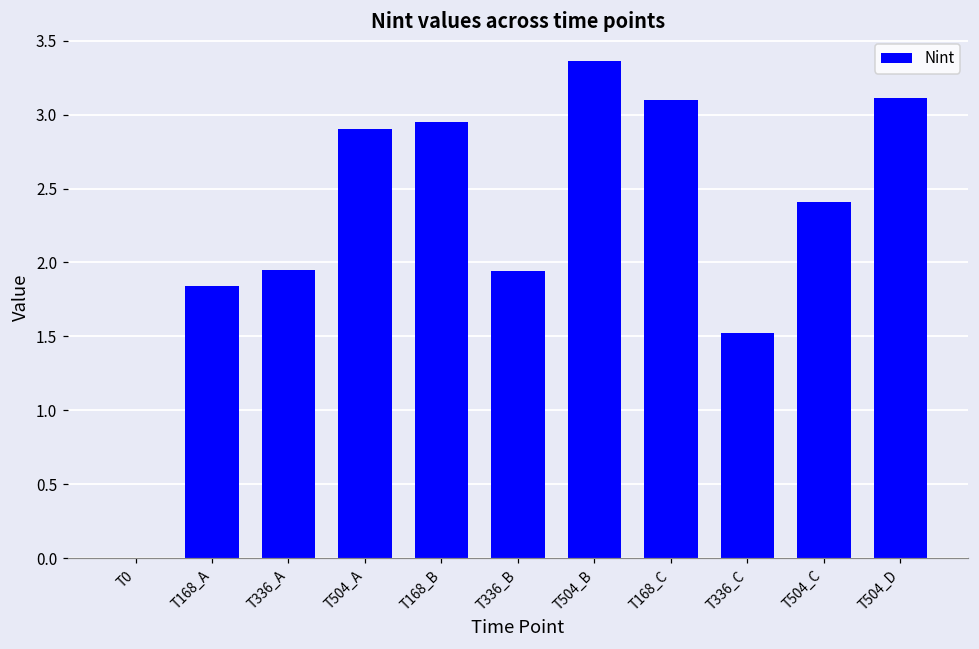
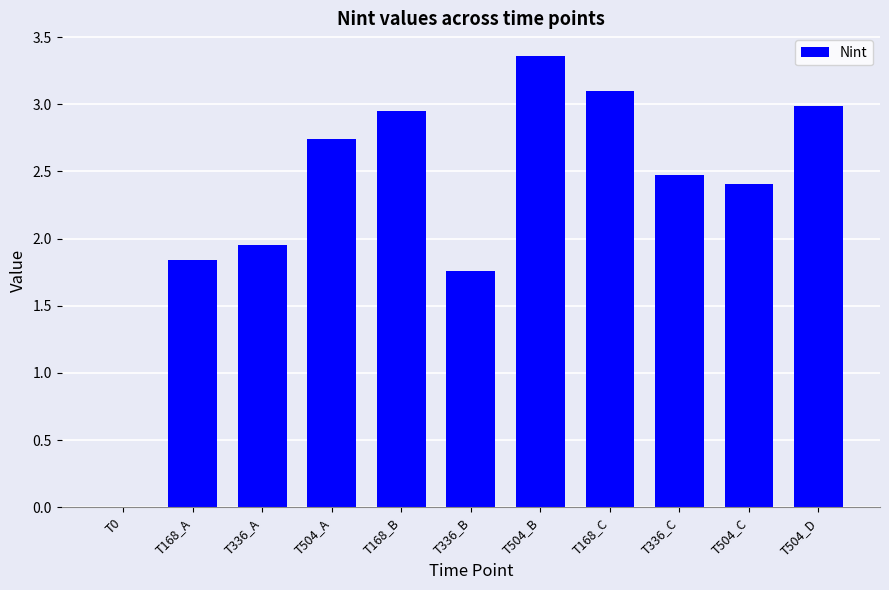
  {
    "T0": 0.00,
    "T168_A": 1.84,
    "T336_A": 1.95,
-   "T504_A": 2.90,
+   "T504_A": 2.74,
    "T168_B": 2.95,
-   "T336_B": 1.94,
+   "T336_B": 1.76,
    "T504_B": 3.36,
    "T168_C": 3.10,
-   "T336_C": 1.52,
+   "T336_C": 2.47,
    "T504_C": 2.41,
-   "T504_D": 3.11
+   "T504_D": 2.99
  }
